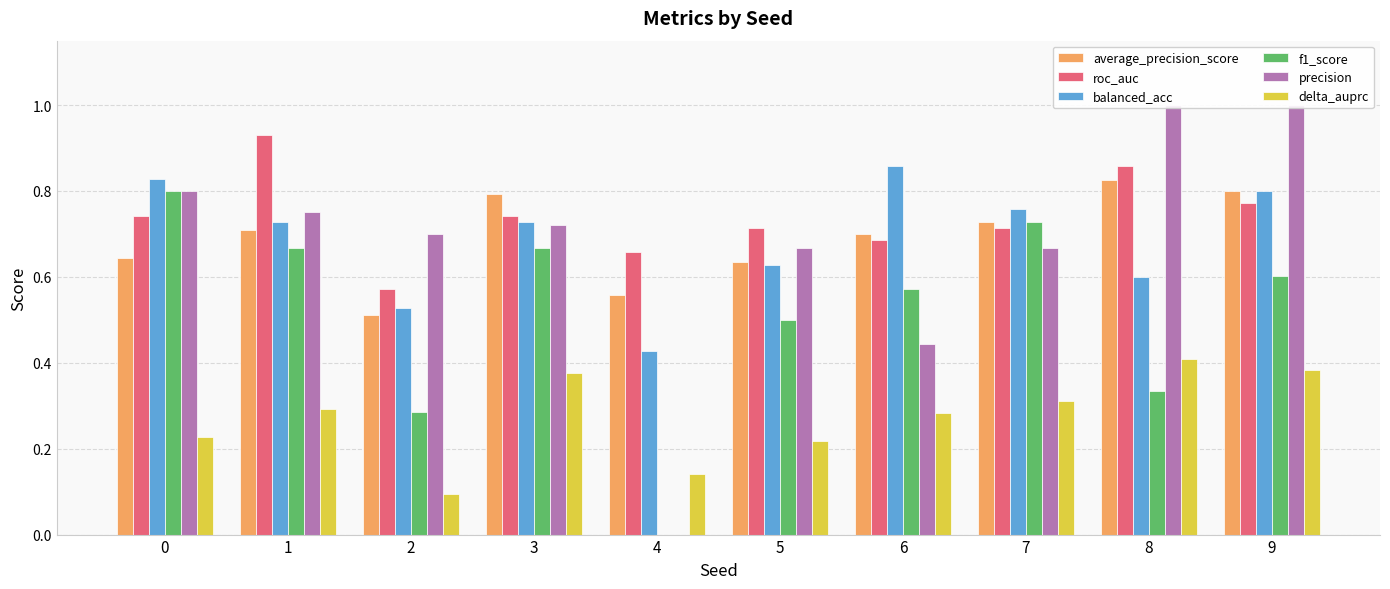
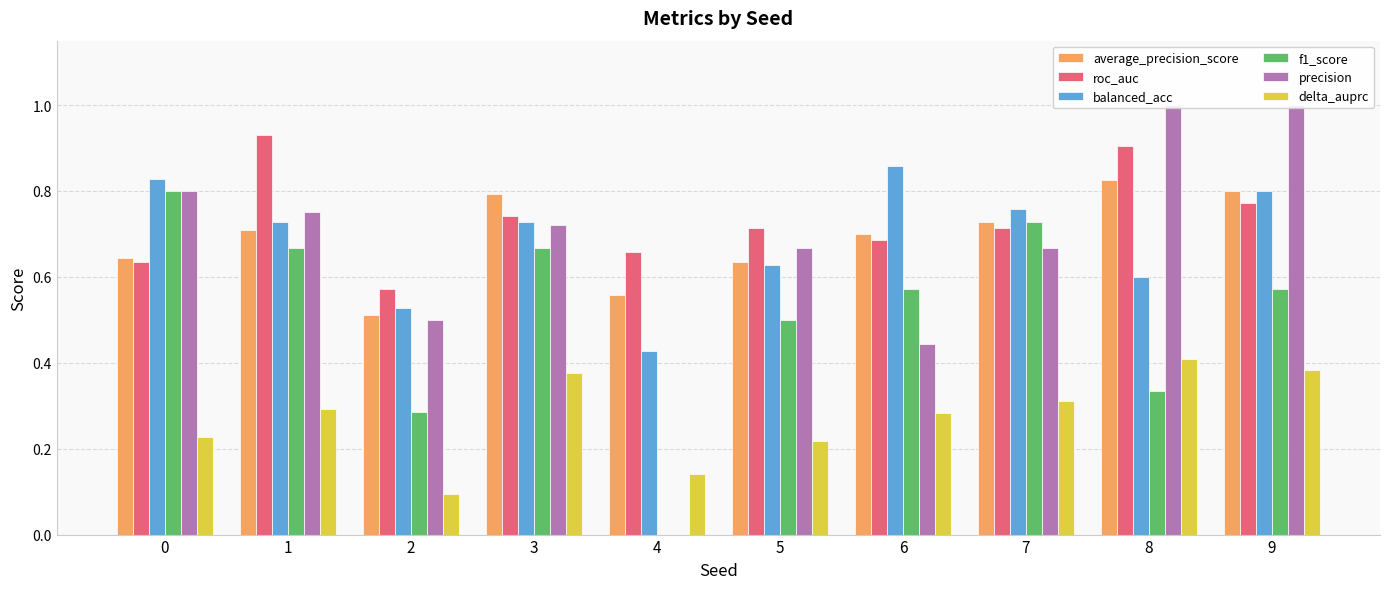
  {
    "roc_auc": {
-     "0": 0.74,
+     "0": 0.63,
      "1": 0.93,
      "2": 0.57,
      "3": 0.74,
      "4": 0.66,
      "5": 0.71,
      "6": 0.69,
      "7": 0.71,
-     "8": 0.86,
+     "8": 0.90,
      "9": 0.77
    },
    "balanced_acc": {
      "0": 0.83,
      "1": 0.73,
      "2": 0.53,
      "3": 0.73,
      "4": 0.43,
      "5": 0.63,
      "6": 0.86,
      "7": 0.76,
      "8": 0.60,
      "9": 0.80
    },
    "f1_score": {
      "0": 0.80,
      "1": 0.67,
      "2": 0.29,
      "3": 0.67,
      "4": 0.00,
      "5": 0.50,
      "6": 0.57,
      "7": 0.73,
      "8": 0.33,
-     "9": 0.60
+     "9": 0.57
    },
    "precision": {
      "0": 0.8,
      "1": 0.75,
-     "2": 0.7,
+     "2": 0.5,
      "3": 0.72,
      "4": 0.0,
      "5": 0.67,
      "6": 0.44,
      "7": 0.67
    }
  }
